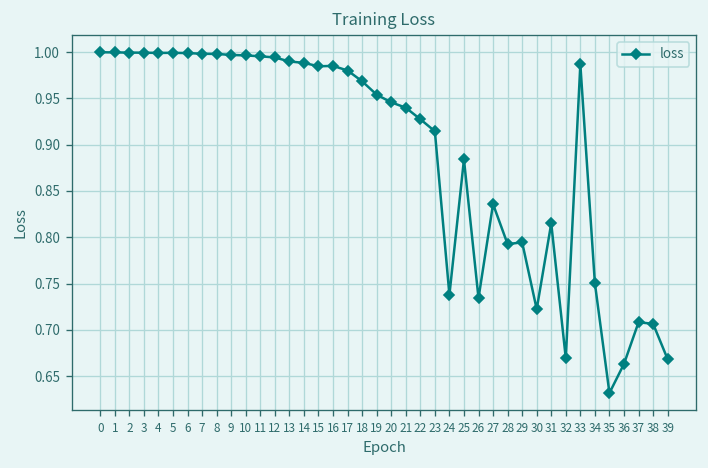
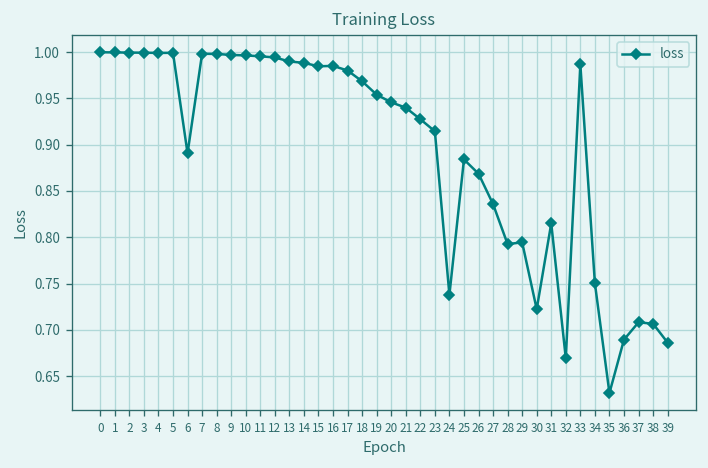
  {
    "0": 1.00,
    "1": 1.00,
    "2": 1.00,
    "3": 1.00,
    "4": 1.00,
    "5": 1.00,
-   "6": 1.00,
+   "6": 0.89,
    "7": 1.00,
    "8": 1.00,
    "9": 1.00,
    "10": 1.00,
    "11": 1.00,
    "12": 0.99,
    "13": 0.99,
    "14": 0.99,
    "15": 0.98,
    "16": 0.99,
    "17": 0.98,
    "18": 0.97,
    "19": 0.95,
    "20": 0.95,
    "21": 0.94,
    "22": 0.93,
    "23": 0.91,
    "24": 0.74,
    "25": 0.88,
-   "26": 0.73,
+   "26": 0.87,
    "27": 0.84,
    "28": 0.79,
    "29": 0.79,
    "30": 0.72,
    "31": 0.81,
    "32": 0.67,
    "33": 0.99,
    "34": 0.75,
    "35": 0.63,
-   "36": 0.66,
+   "36": 0.69,
    "37": 0.71,
    "38": 0.71,
-   "39": 0.67
+   "39": 0.69
  }
